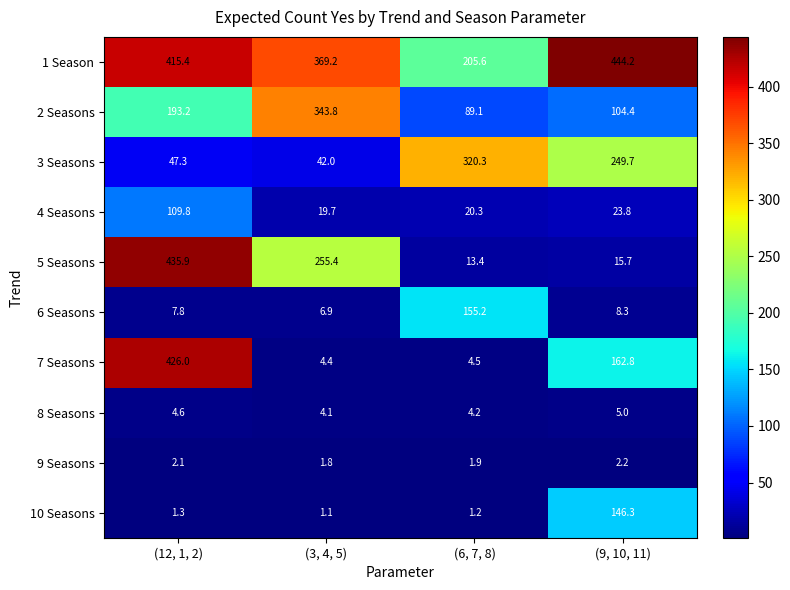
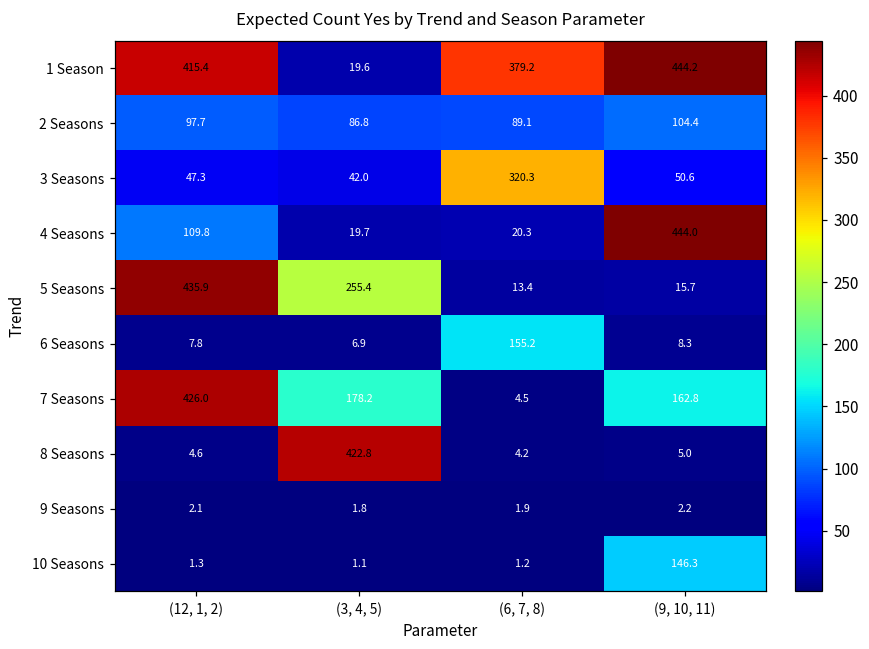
  {
    "1 Season": {
      "(12, 1, 2)": 415.4,
-     "(3, 4, 5)": 369.2,
-     "(6, 7, 8)": 205.6,
+     "(3, 4, 5)": 19.6,
+     "(6, 7, 8)": 379.2,
      "(9, 10, 11)": 444.2
    },
    "2 Seasons": {
-     "(12, 1, 2)": 193.2,
-     "(3, 4, 5)": 343.8,
+     "(12, 1, 2)": 97.7,
+     "(3, 4, 5)": 86.8,
      "(6, 7, 8)": 89.1,
      "(9, 10, 11)": 104.4
    },
    "3 Seasons": {
      "(12, 1, 2)": 47.3,
      "(3, 4, 5)": 42.0,
      "(6, 7, 8)": 320.3,
-     "(9, 10, 11)": 249.7
+     "(9, 10, 11)": 50.6
    },
    "4 Seasons": {
      "(12, 1, 2)": 109.8,
      "(3, 4, 5)": 19.7,
      "(6, 7, 8)": 20.3,
-     "(9, 10, 11)": 23.8
+     "(9, 10, 11)": 444.0
    },
    "5 Seasons": {
      "(12, 1, 2)": 435.9,
      "(3, 4, 5)": 255.4,
      "(6, 7, 8)": 13.4,
      "(9, 10, 11)": 15.7
    },
    "6 Seasons": {
      "(12, 1, 2)": 7.8,
      "(3, 4, 5)": 6.9,
      "(6, 7, 8)": 155.2,
      "(9, 10, 11)": 8.3
    },
    "7 Seasons": {
      "(12, 1, 2)": 426.0,
-     "(3, 4, 5)": 4.4,
+     "(3, 4, 5)": 178.2,
      "(6, 7, 8)": 4.5,
      "(9, 10, 11)": 162.8
    },
    "8 Seasons": {
      "(12, 1, 2)": 4.6,
-     "(3, 4, 5)": 4.1,
+     "(3, 4, 5)": 422.8,
      "(6, 7, 8)": 4.2,
      "(9, 10, 11)": 5.0
    },
    "9 Seasons": {
      "(12, 1, 2)": 2.1,
      "(3, 4, 5)": 1.8,
      "(6, 7, 8)": 1.9,
      "(9, 10, 11)": 2.2
    },
    "10 Seasons": {
      "(12, 1, 2)": 1.3,
      "(3, 4, 5)": 1.1,
      "(6, 7, 8)": 1.2,
      "(9, 10, 11)": 146.3
    }
  }
